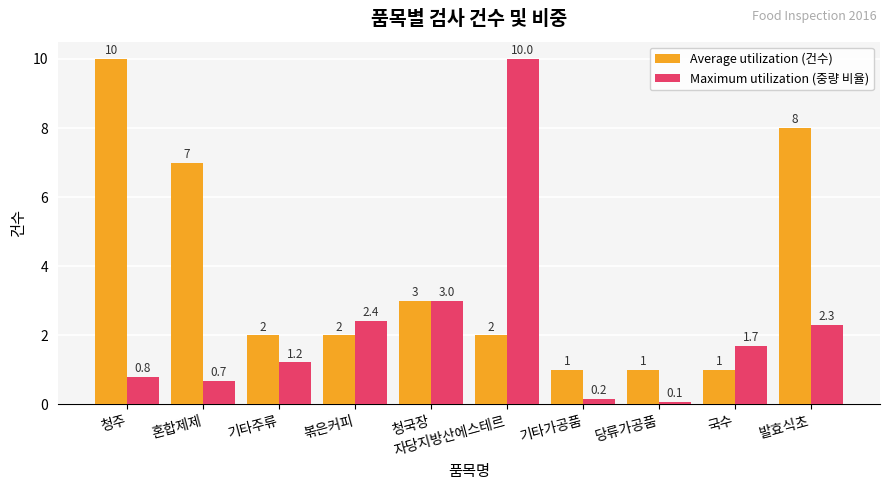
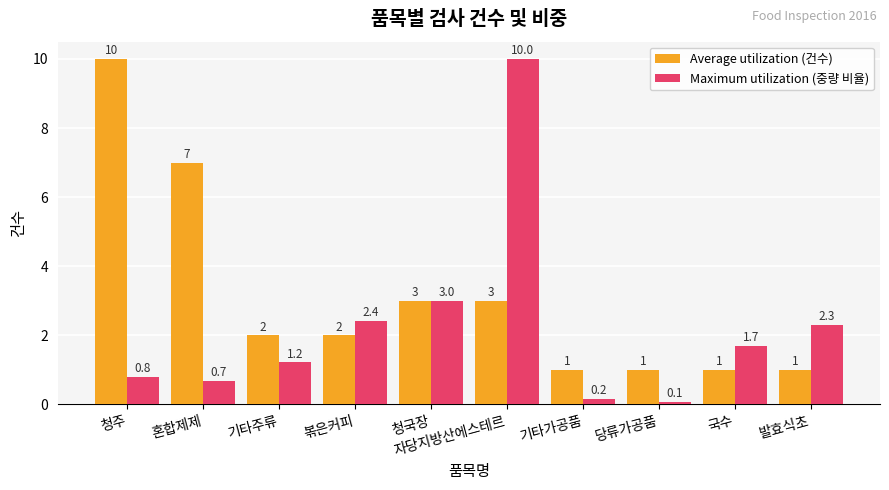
  {
    "Average utilization (건수)": {
      "청주": 10,
      "혼합제제": 7,
      "기타주류": 2,
      "볶은커피": 2,
      "청국장": 3,
-     "자당지방산에스테르": 2,
+     "자당지방산에스테르": 3,
      "기타가공품": 1,
      "당류가공품": 1,
      "국수": 1,
-     "발효식초": 8
+     "발효식초": 1
    },
    "Maximum utilization (중량 비율)": {
      "청주": 0.8,
      "혼합제제": 0.7,
      "기타주류": 1.2,
      "볶은커피": 2.4,
      "청국장": 3.0,
      "자당지방산에스테르": 10.0,
      "기타가공품": 0.2,
      "당류가공품": 0.1,
      "국수": 1.7,
      "발효식초": 2.3
    }
  }
